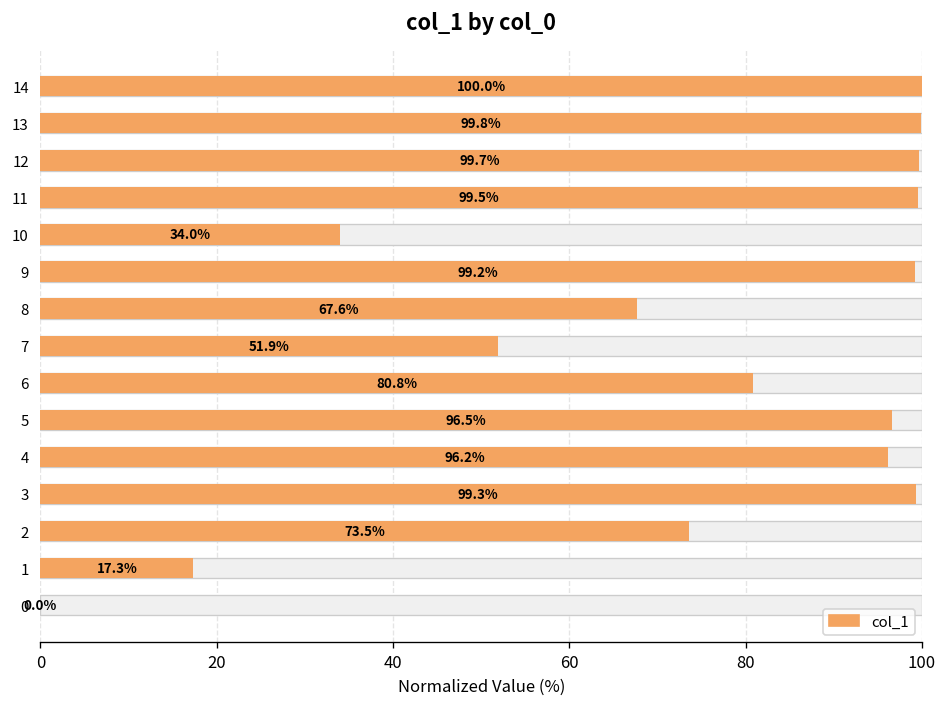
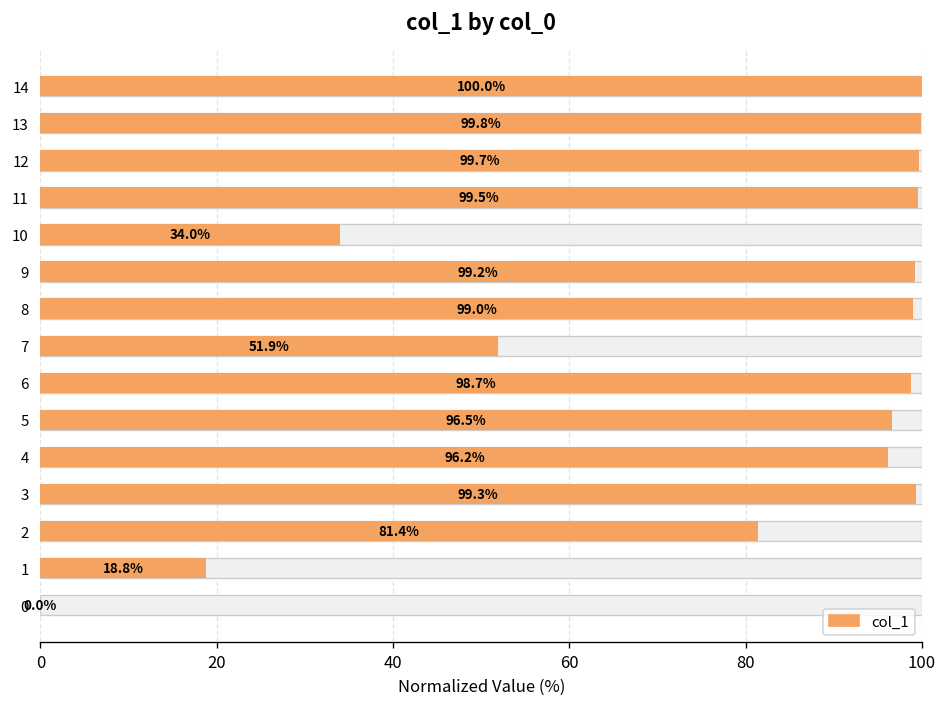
  {
    "col_1": {
      "14": "100.0%",
      "13": "99.8%",
-     "8": "67.6%",
-     "6": "80.8%",
-     "2": "73.5%",
-     "1": "17.3%",
+     "8": "99.0%",
+     "6": "98.7%",
+     "2": "81.4%",
+     "1": "18.8%",
      "0": "0.0%"
    }
  }
